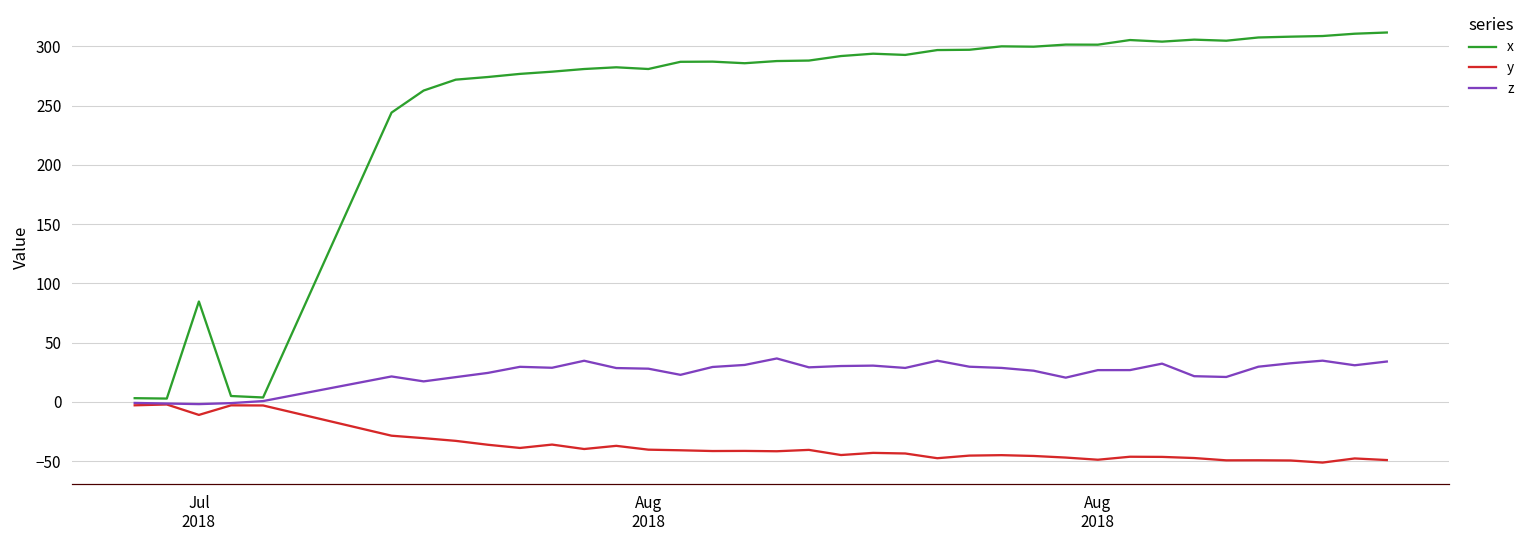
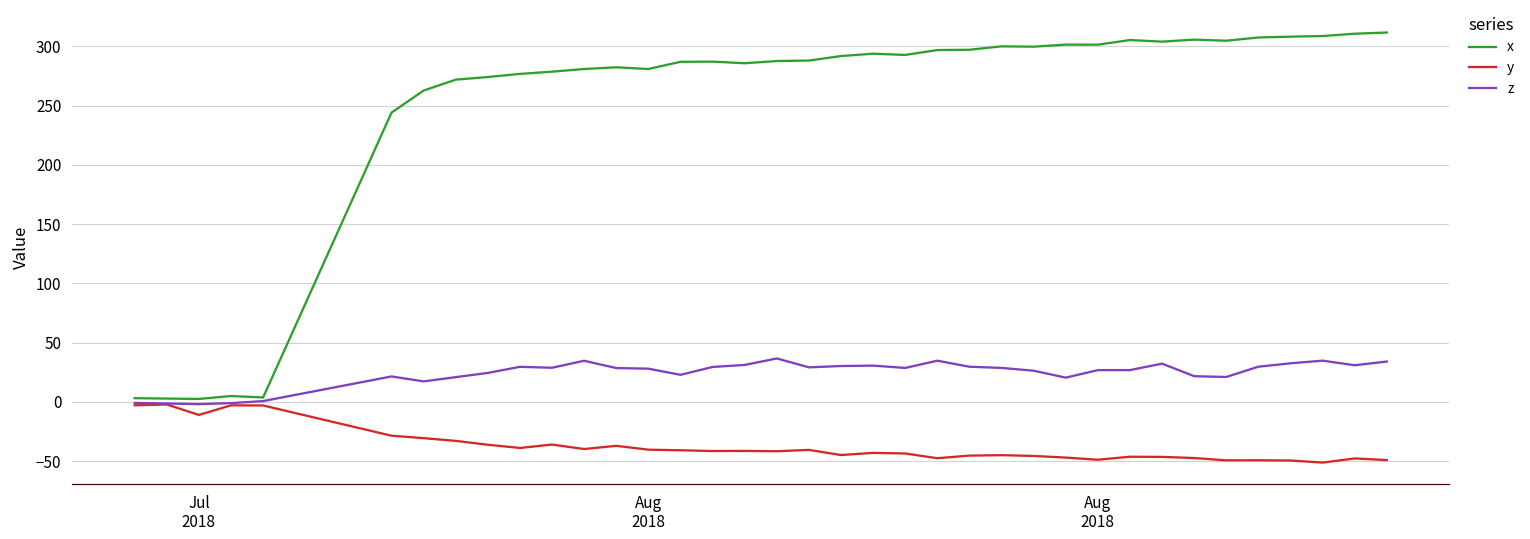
  {
    "x": {
-     "Jul 2018": 85
+     "Jul 2018": 3
    },
    "y": {
      "Jul 2018": -11
    },
    "z": {
      "Jul 2018": -2
    }
  }
